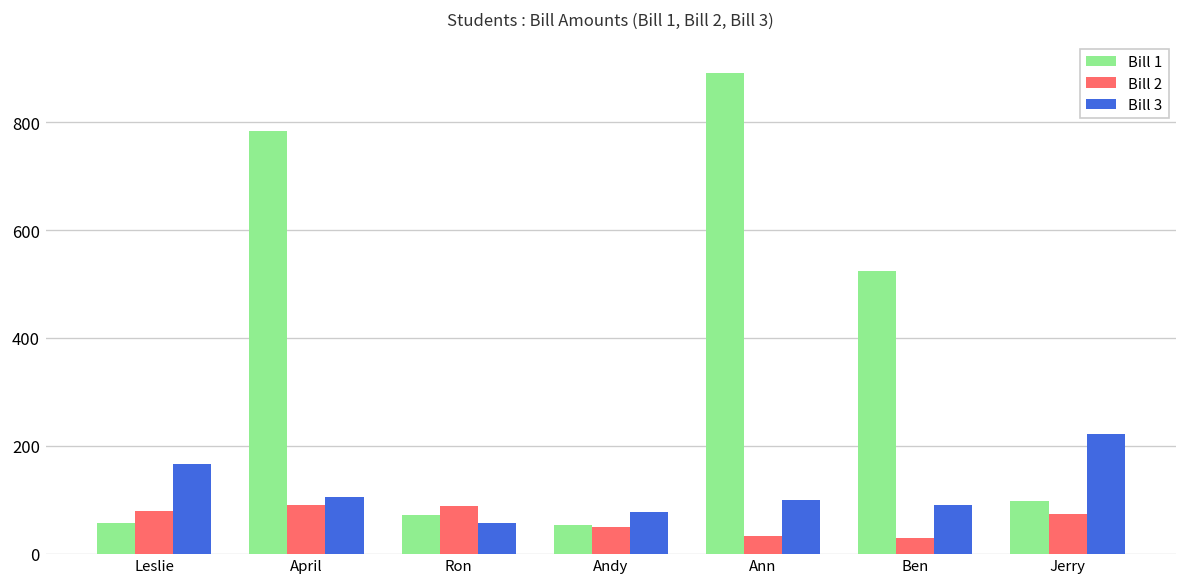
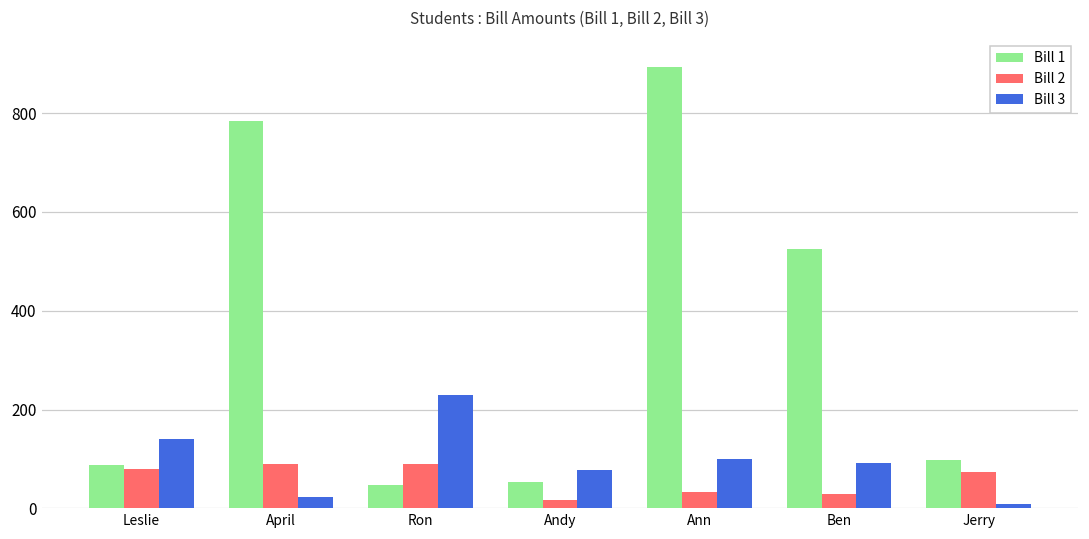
  {
    "Bill 1": {
-     "Leslie": 60,
+     "Leslie": 90,
      "April": 780,
-     "Ron": 70,
+     "Ron": 50,
      "Andy": 50,
      "Ann": 890,
      "Ben": 520,
      "Jerry": 100
    },
    "Bill 2": {
      "Leslie": 80,
      "April": 90,
      "Ron": 90,
-     "Andy": 50,
+     "Andy": 20,
      "Ann": 30,
      "Ben": 30,
      "Jerry": 70
    },
    "Bill 3": {
-     "Leslie": 170,
-     "April": 110,
-     "Ron": 60,
+     "Leslie": 140,
+     "April": 20,
+     "Ron": 230,
      "Andy": 80,
      "Ann": 100,
      "Ben": 90,
-     "Jerry": 220
+     "Jerry": 10
    }
  }
